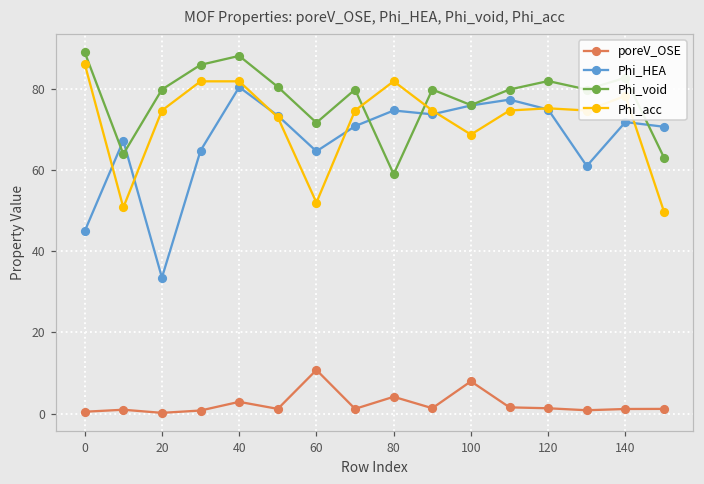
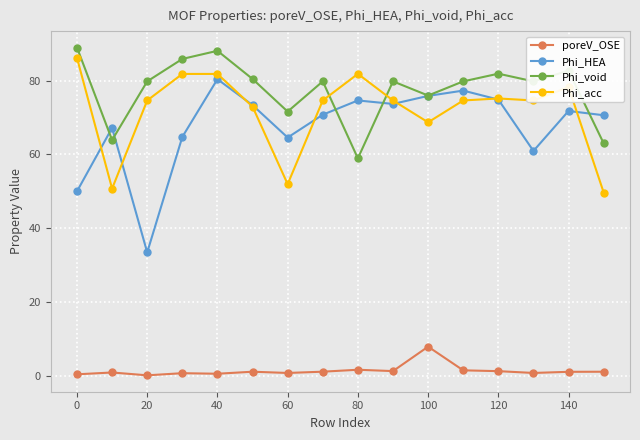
  {
    "poreV_OSE": {
      "0": 0,
      "20": 0,
-     "40": 3,
-     "60": 11,
-     "80": 4,
+     "40": 1,
+     "60": 1,
+     "80": 2,
      "100": 8,
      "120": 1,
      "140": 1
    },
    "Phi_HEA": {
-     "0": 45,
+     "0": 50,
      "20": 33,
      "40": 80,
      "60": 65,
      "80": 75,
      "140": 72
    },
    "Phi_void": {
      "0": 89,
      "20": 80,
      "40": 88,
      "60": 72,
      "80": 59,
      "120": 82
    },
    "Phi_acc": {
      "0": 86,
      "20": 75,
      "40": 82,
      "60": 52,
      "80": 82,
      "100": 69
    }
  }
